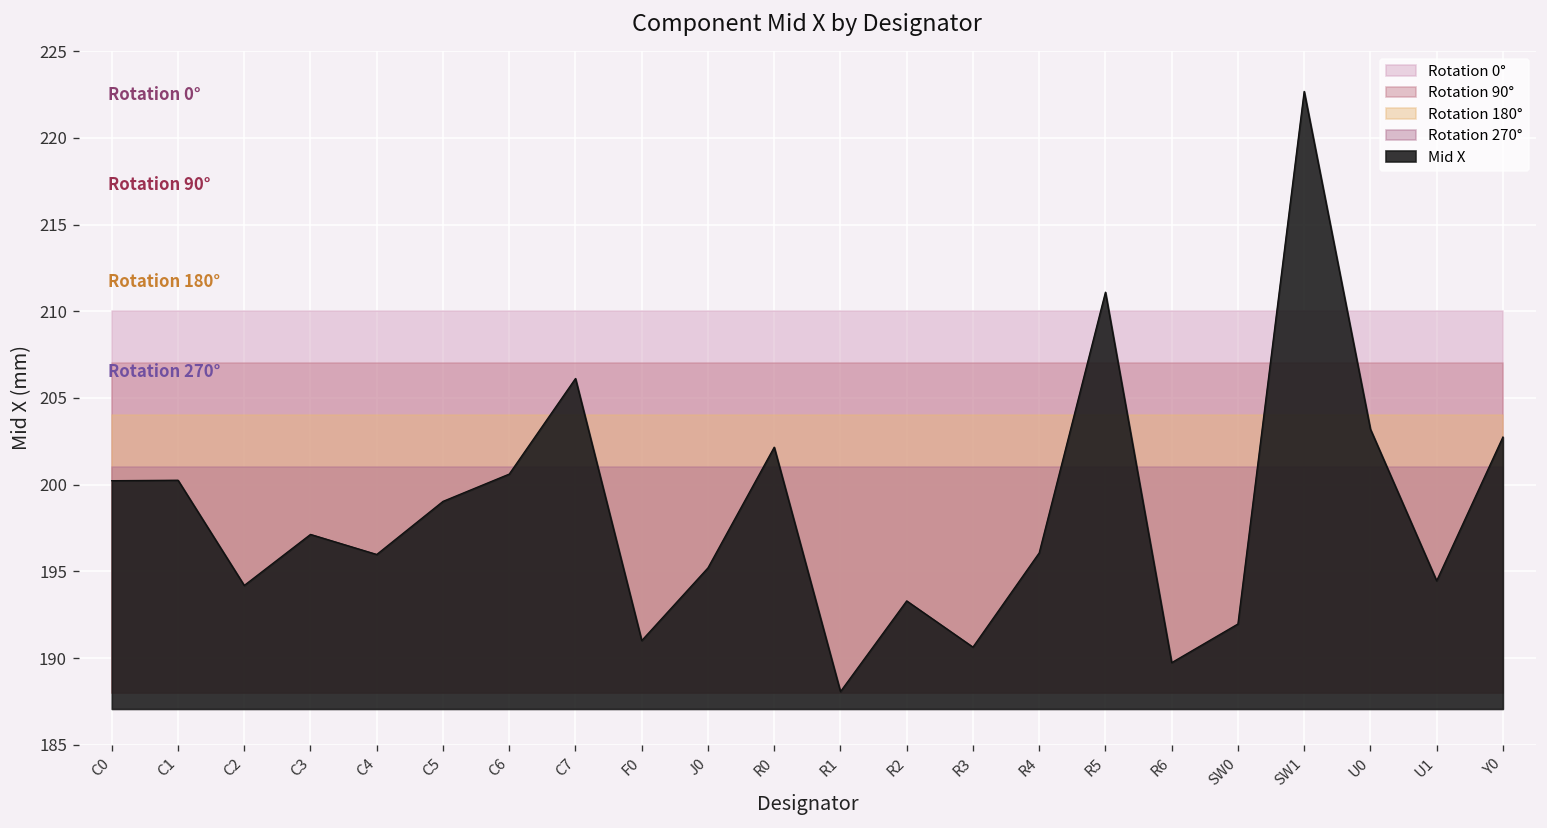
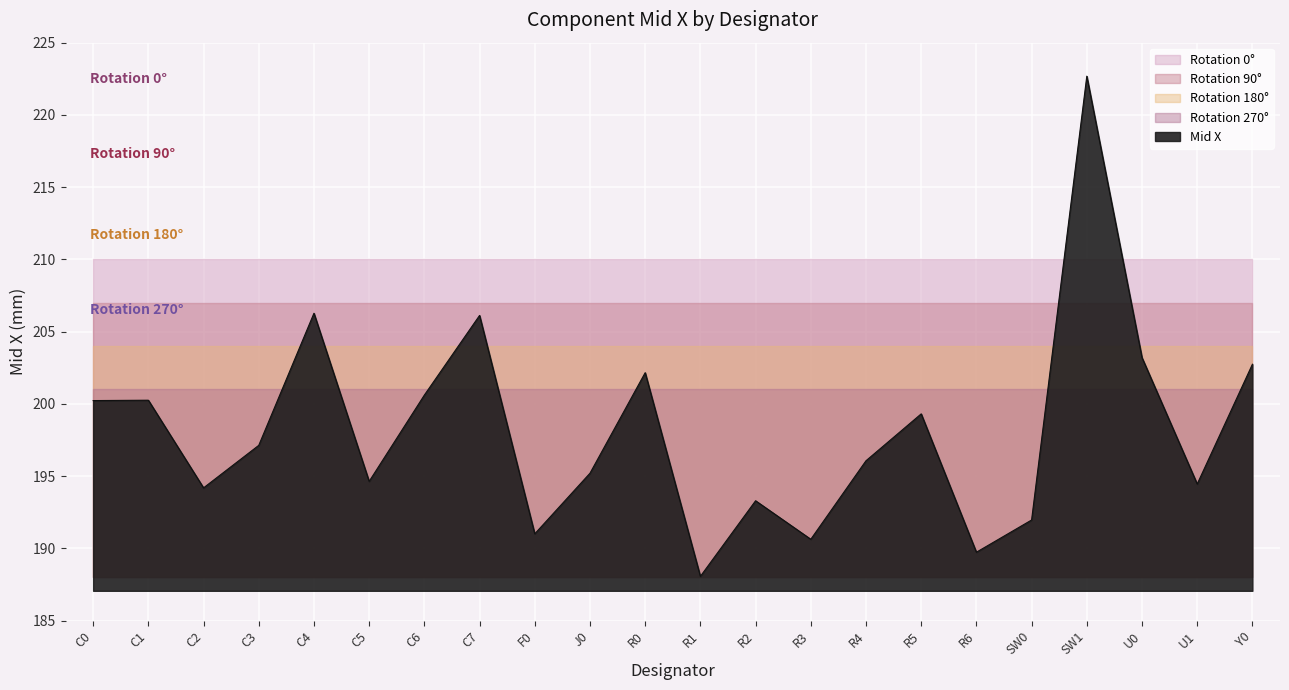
  {
    "Mid X": {
      "C0": 200.2,
      "C1": 200.3,
      "C2": 194.2,
      "C3": 197.1,
-     "C4": 196.0,
-     "C5": 199.0,
+     "C4": 206.3,
+     "C5": 194.6,
      "C6": 200.6,
      "C7": 206.1,
      "F0": 191.0,
      "J0": 195.2,
      "R0": 202.2,
      "R1": 188.1,
      "R2": 193.3,
      "R3": 190.6,
      "R4": 196.1,
-     "R5": 211.1,
+     "R5": 199.3,
      "R6": 189.7,
      "SW0": 192.0,
      "SW1": 222.7,
      "U0": 203.2,
      "U1": 194.5,
      "Y0": 202.7
    }
  }
